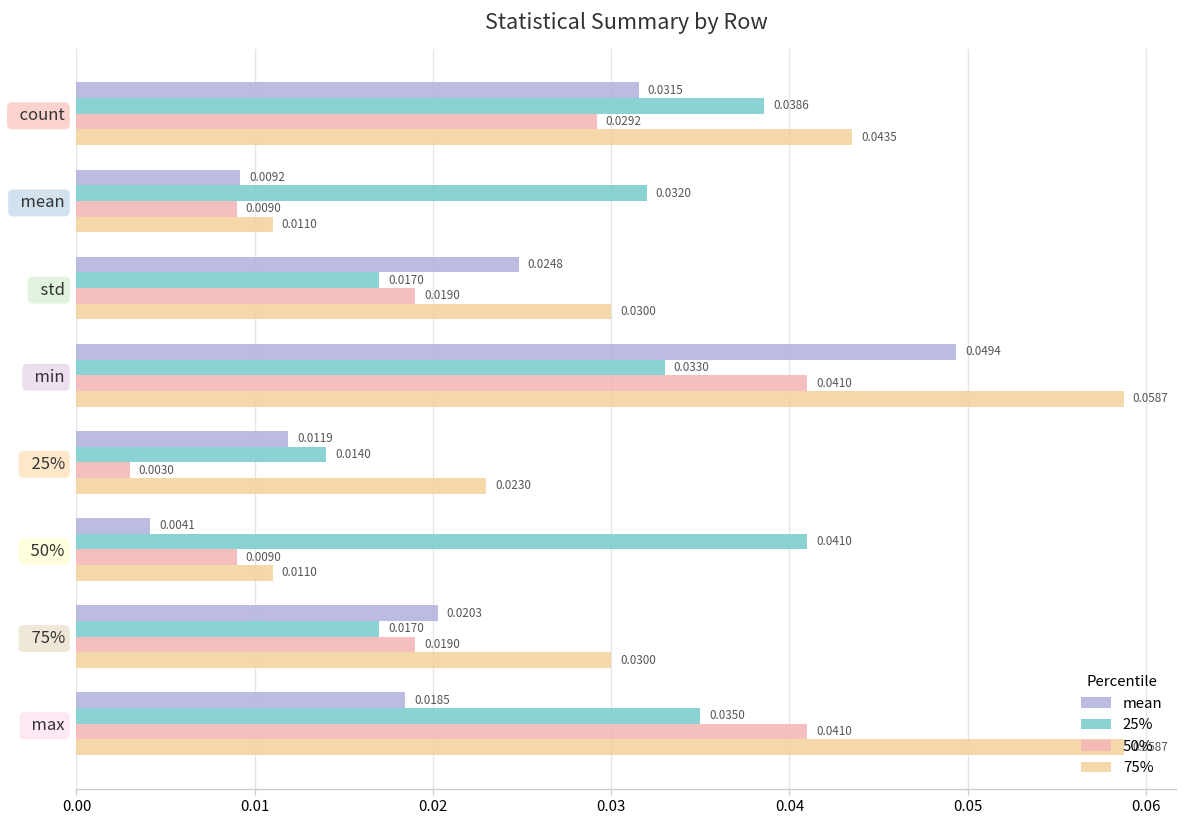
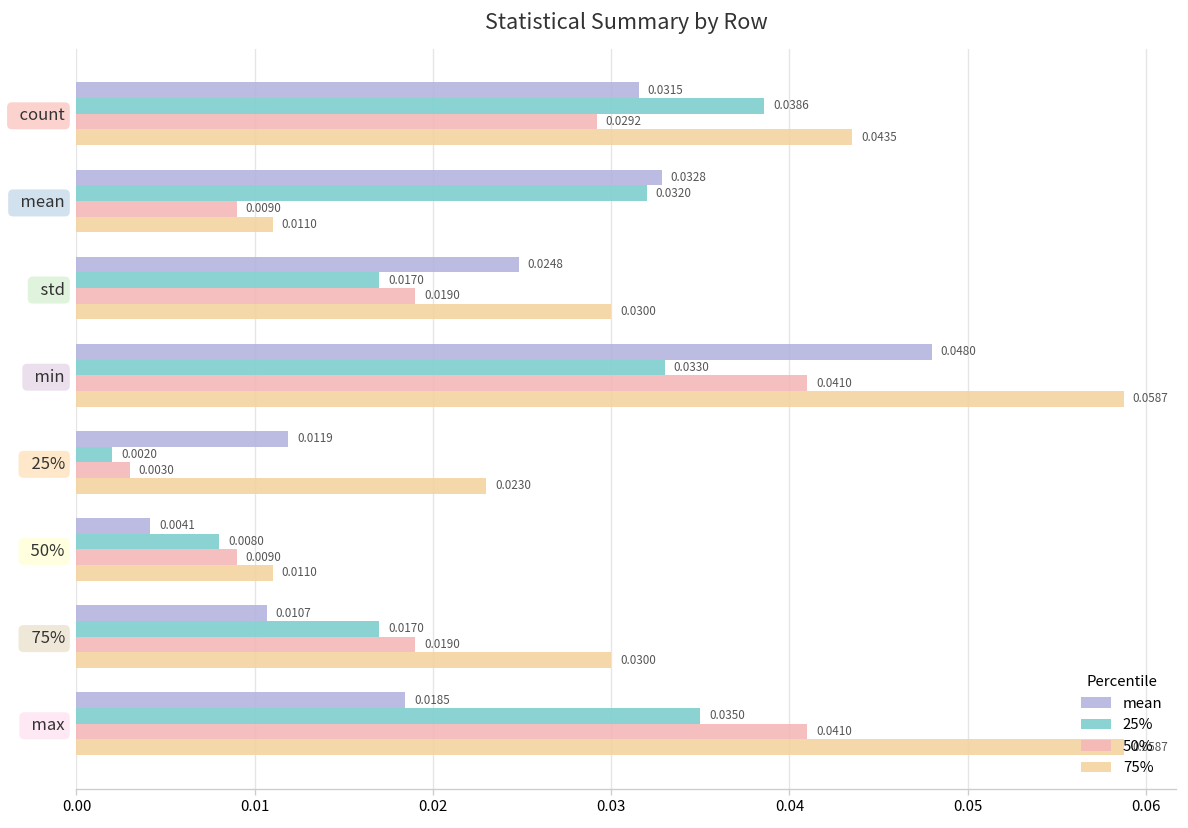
  {
    "mean": {
      "count": 0.0315,
-     "mean": 0.0092,
+     "mean": 0.0328,
      "std": 0.0248,
-     "min": 0.0494,
+     "min": 0.0480,
      "25%": 0.0119,
      "50%": 0.0041,
-     "75%": 0.0203,
+     "75%": 0.0107,
      "max": 0.0185
    },
    "25%": {
      "count": 0.0386,
      "mean": 0.0320,
      "std": 0.0170,
      "min": 0.0330,
-     "25%": 0.0140,
-     "50%": 0.0410,
+     "25%": 0.0020,
+     "50%": 0.0080,
      "75%": 0.0170,
      "max": 0.0350
    }
  }
